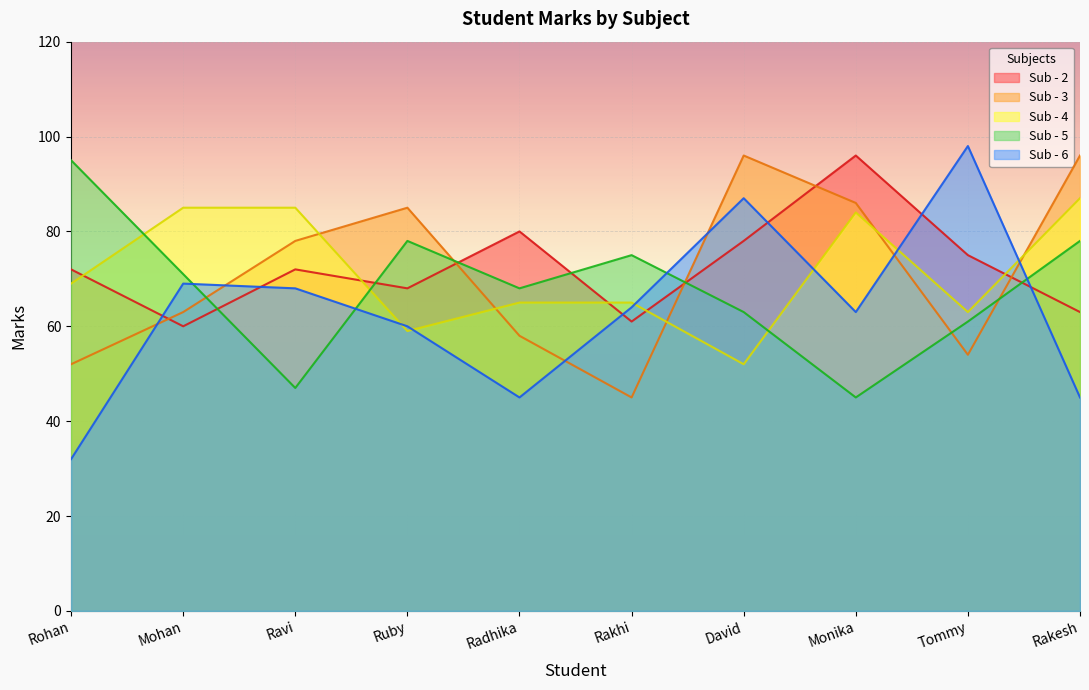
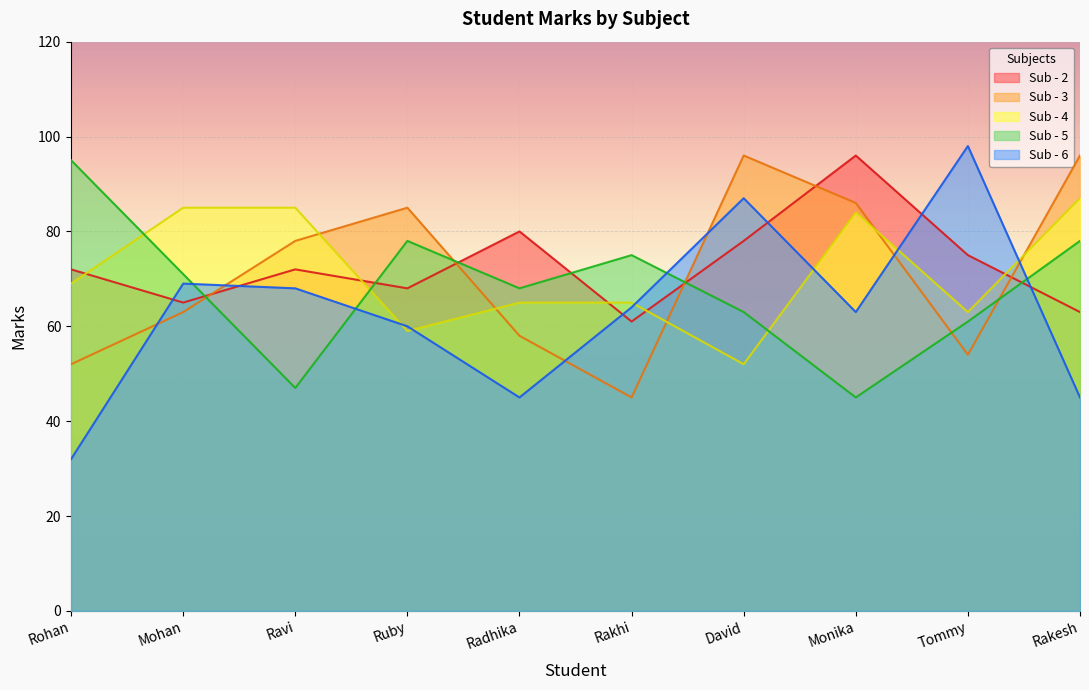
  {
    "Sub - 2": {
      "Rohan": 72,
-     "Mohan": 60,
+     "Mohan": 65,
      "Ravi": 72,
      "Ruby": 68,
      "Radhika": 80,
      "Rakhi": 61,
      "David": 78,
      "Monika": 96,
      "Tommy": 75,
      "Rakesh": 63
    },
    "Sub - 3": {
      "Rohan": 52,
      "Mohan": 63,
      "Ravi": 78,
      "Ruby": 85,
      "Radhika": 58,
      "Rakhi": 45,
      "David": 96,
      "Monika": 86,
      "Tommy": 54,
      "Rakesh": 96
    },
    "Sub - 4": {
      "Rohan": 69,
      "Mohan": 85,
      "Ravi": 85,
      "Ruby": 59,
      "Radhika": 65,
      "Rakhi": 65,
      "David": 52,
      "Monika": 84,
      "Tommy": 63,
      "Rakesh": 87
    },
    "Sub - 5": {
      "Rohan": 95,
      "Mohan": 71,
      "Ravi": 47,
      "Ruby": 78,
      "Radhika": 68,
      "Rakhi": 75,
      "David": 63,
      "Monika": 45,
      "Tommy": 61,
      "Rakesh": 78
    },
    "Sub - 6": {
      "Rohan": 32,
      "Mohan": 69,
      "Ravi": 68,
      "Ruby": 60,
      "Radhika": 45,
      "Rakhi": 64,
      "David": 87,
      "Monika": 63,
      "Tommy": 98,
      "Rakesh": 45
    }
  }
